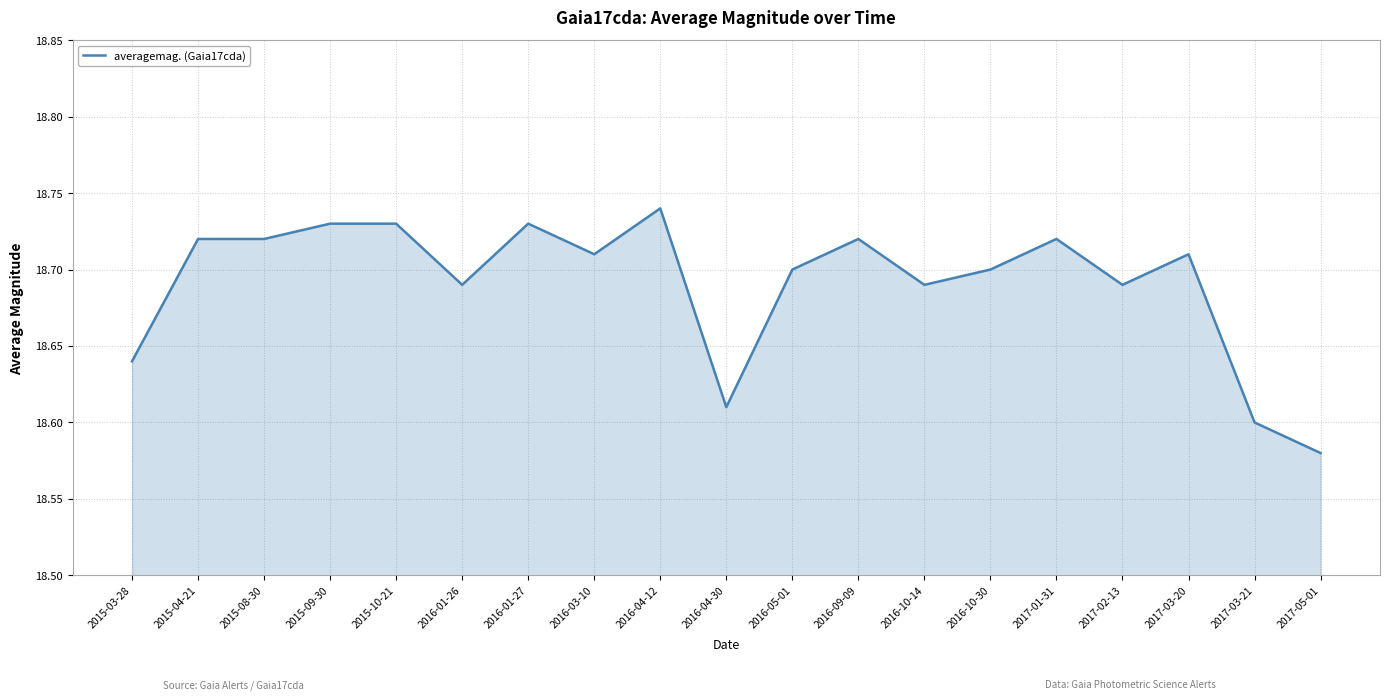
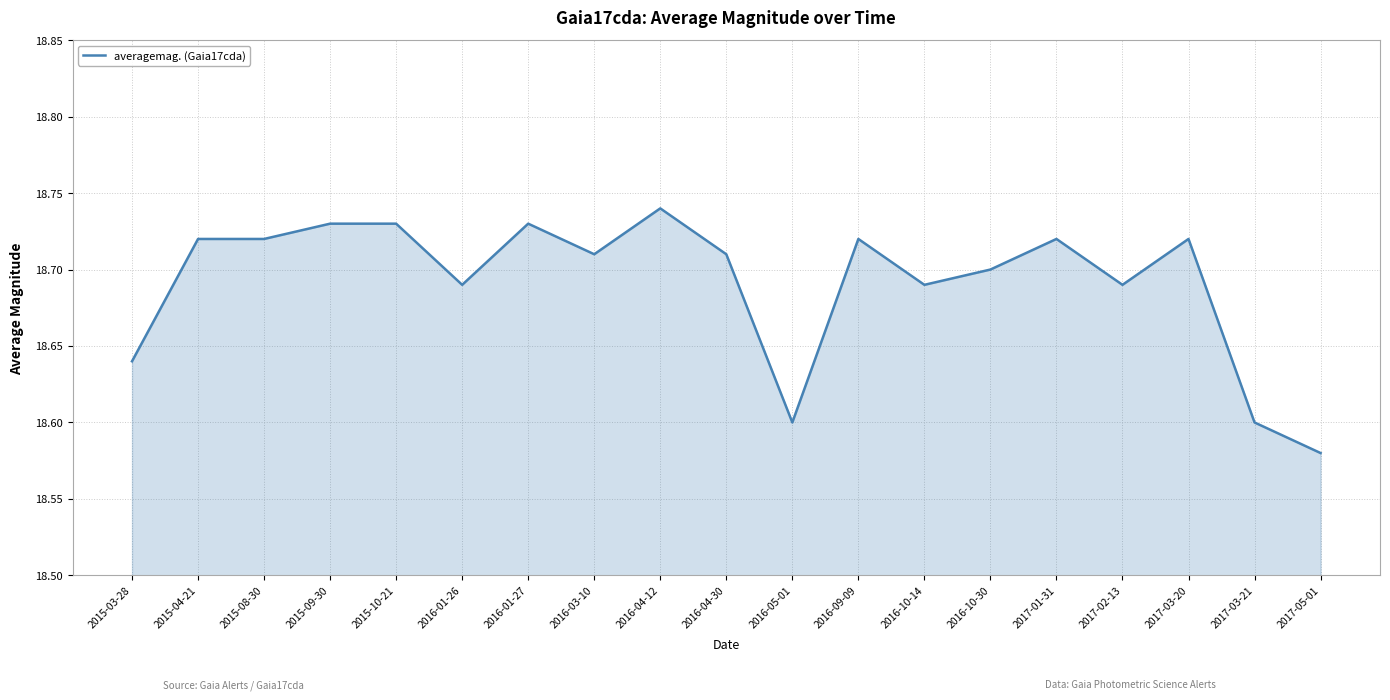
  {
    "2015-03-28": 18.64,
    "2015-04-21": 18.72,
    "2015-08-30": 18.72,
    "2015-09-30": 18.73,
    "2015-10-21": 18.73,
    "2016-01-26": 18.69,
    "2016-01-27": 18.73,
    "2016-03-10": 18.71,
    "2016-04-12": 18.74,
-   "2016-04-30": 18.61,
-   "2016-05-01": 18.7,
+   "2016-04-30": 18.71,
+   "2016-05-01": 18.6,
    "2016-09-09": 18.72,
    "2016-10-14": 18.69,
    "2016-10-30": 18.70,
    "2017-01-31": 18.72,
    "2017-02-13": 18.69,
-   "2017-03-20": 18.71,
+   "2017-03-20": 18.72,
    "2017-03-21": 18.60,
    "2017-05-01": 18.58
  }
